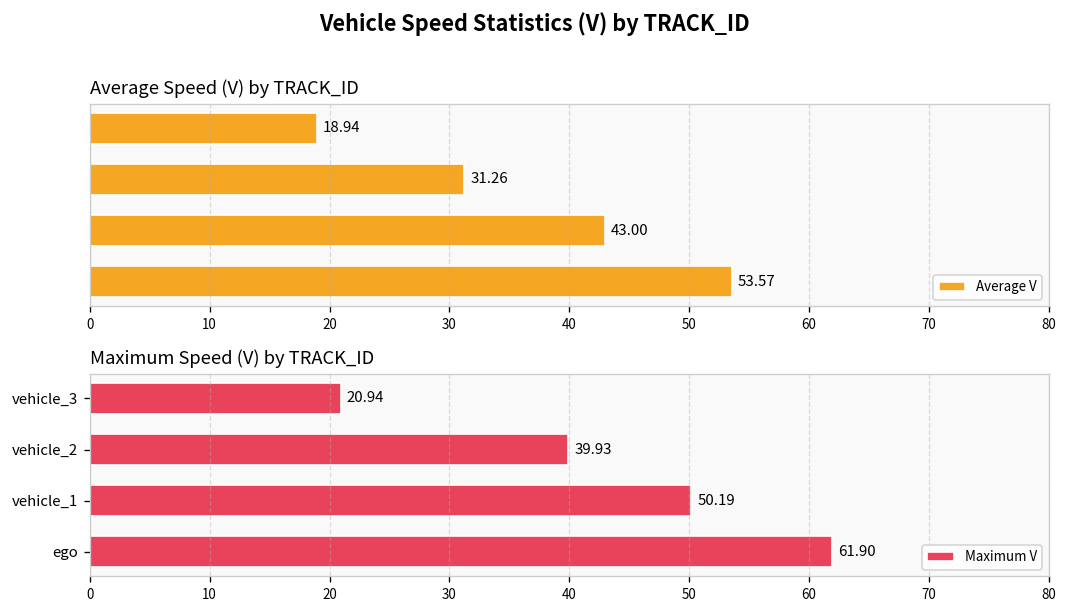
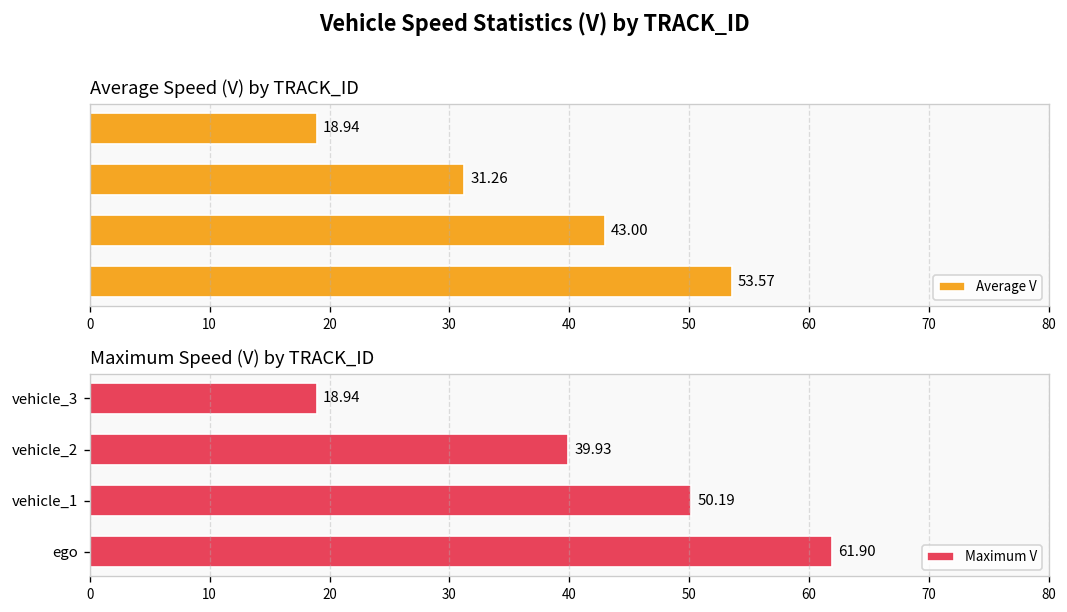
  {
    "Maximum Speed (V) by TRACK_ID": {
-     "vehicle_3": 20.94,
+     "vehicle_3": 18.94,
      "vehicle_2": 39.93,
      "vehicle_1": 50.19,
      "ego": 61.90
    }
  }
